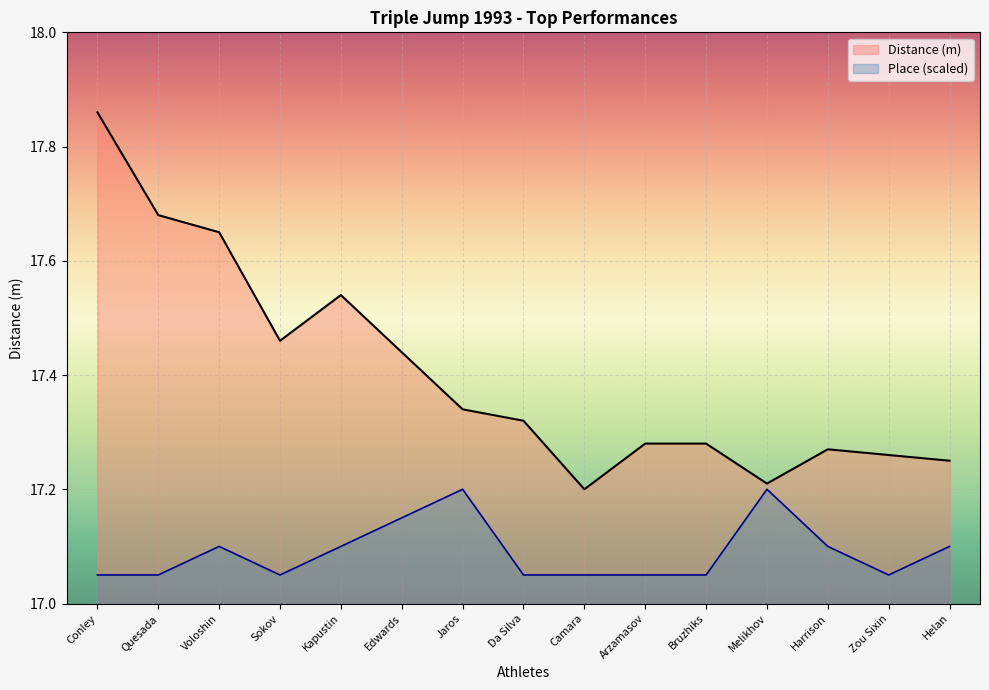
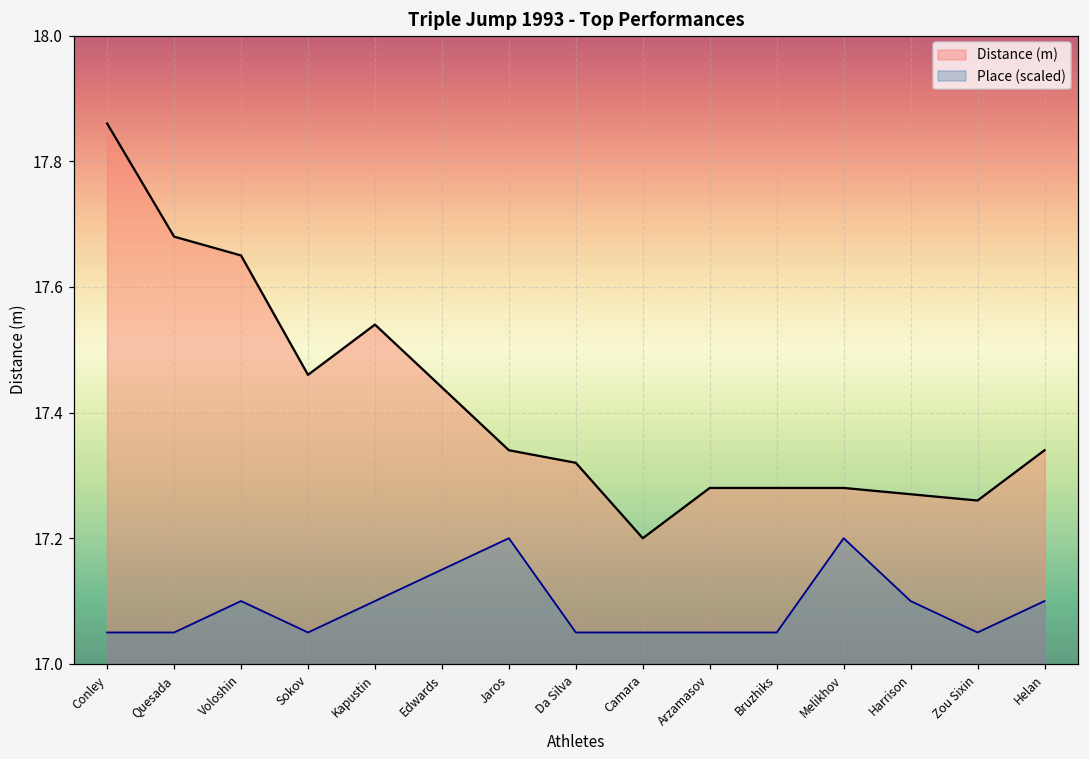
  {
    "Distance (m)": {
      "Conley": 17.86,
      "Quesada": 17.68,
      "Voloshin": 17.65,
      "Sokov": 17.46,
      "Kapustin": 17.54,
      "Edwards": 17.44,
      "Jaros": 17.34,
      "Da Silva": 17.32,
      "Camara": 17.20,
      "Arzamasov": 17.28,
      "Bruzhiks": 17.28,
-     "Melikhov": 17.21,
+     "Melikhov": 17.28,
      "Harrison": 17.27,
      "Zou Sixin": 17.26,
-     "Helan": 17.25
+     "Helan": 17.34
    },
    "Place (scaled)": {
      "Conley": 17.05,
      "Quesada": 17.05,
      "Voloshin": 17.10,
      "Sokov": 17.05,
      "Kapustin": 17.10,
      "Edwards": 17.15,
      "Jaros": 17.20,
      "Da Silva": 17.05,
      "Camara": 17.05,
      "Arzamasov": 17.05,
      "Bruzhiks": 17.05,
      "Melikhov": 17.20,
      "Harrison": 17.10,
      "Zou Sixin": 17.05,
      "Helan": 17.10
    }
  }
